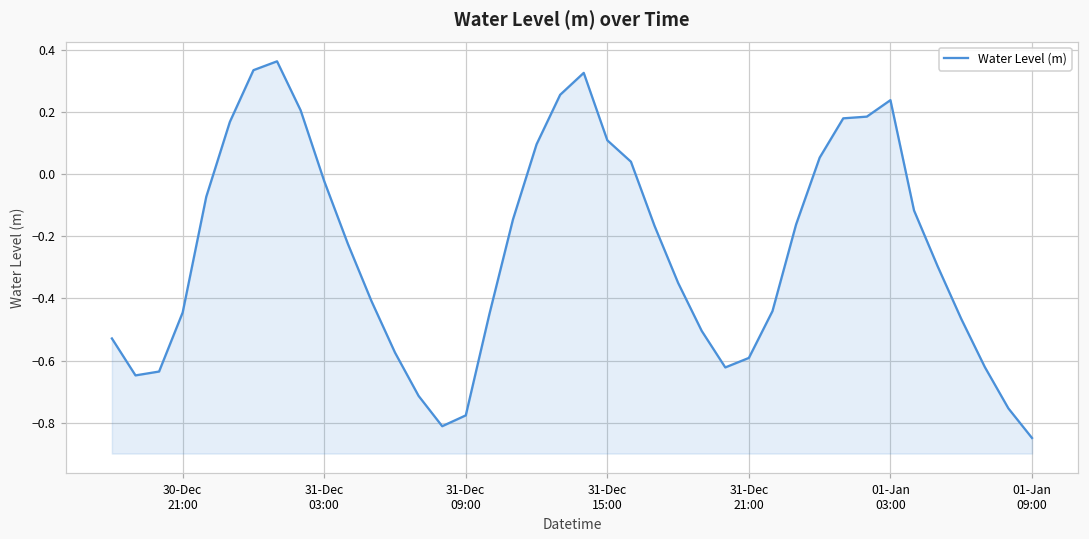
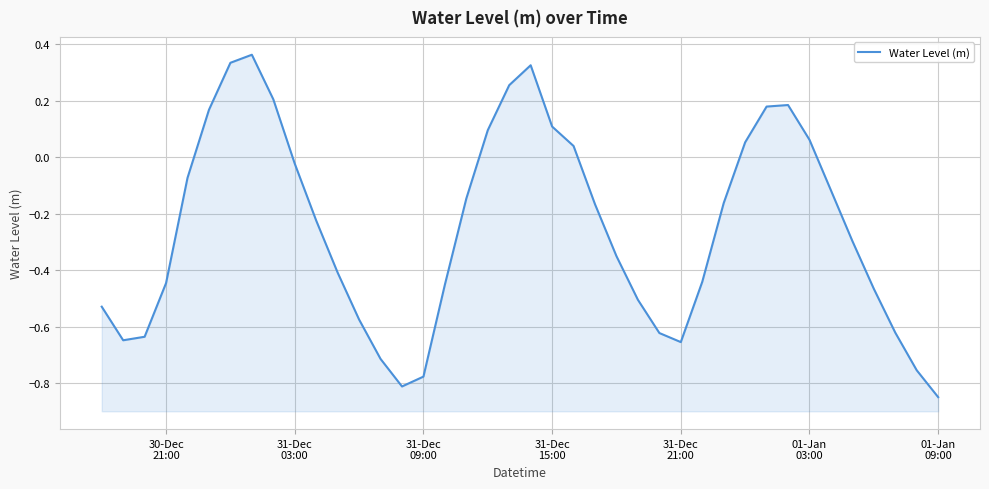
  {
    "30-Dec 21:00": -0.45,
    "31-Dec 03:00": -0.02,
    "31-Dec 09:00": -0.78,
    "31-Dec 15:00": 0.11,
-   "31-Dec 21:00": -0.59,
-   "01-Jan 03:00": 0.24,
+   "31-Dec 21:00": -0.65,
+   "01-Jan 03:00": 0.06,
    "01-Jan 09:00": -0.85
  }
